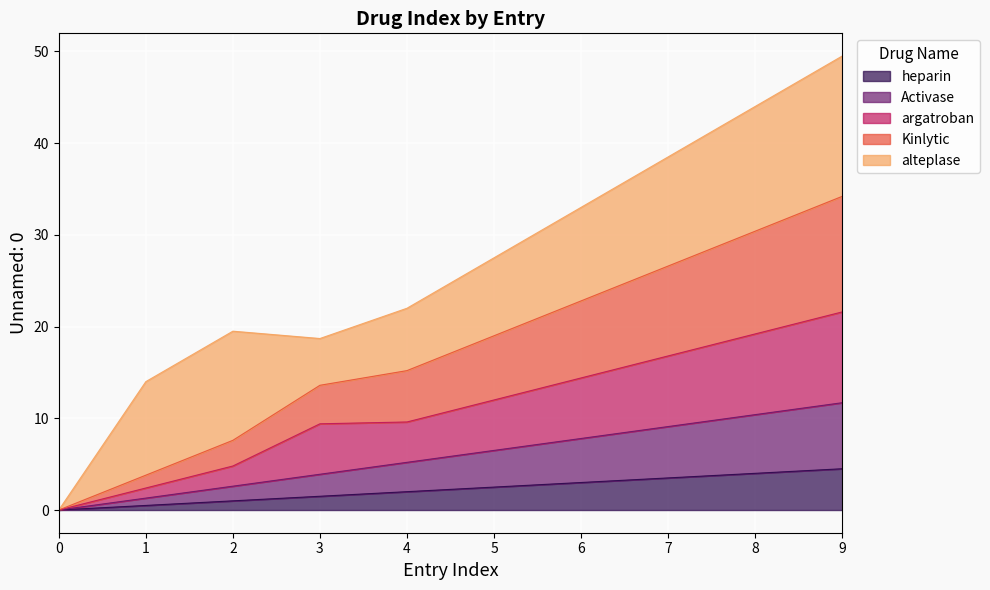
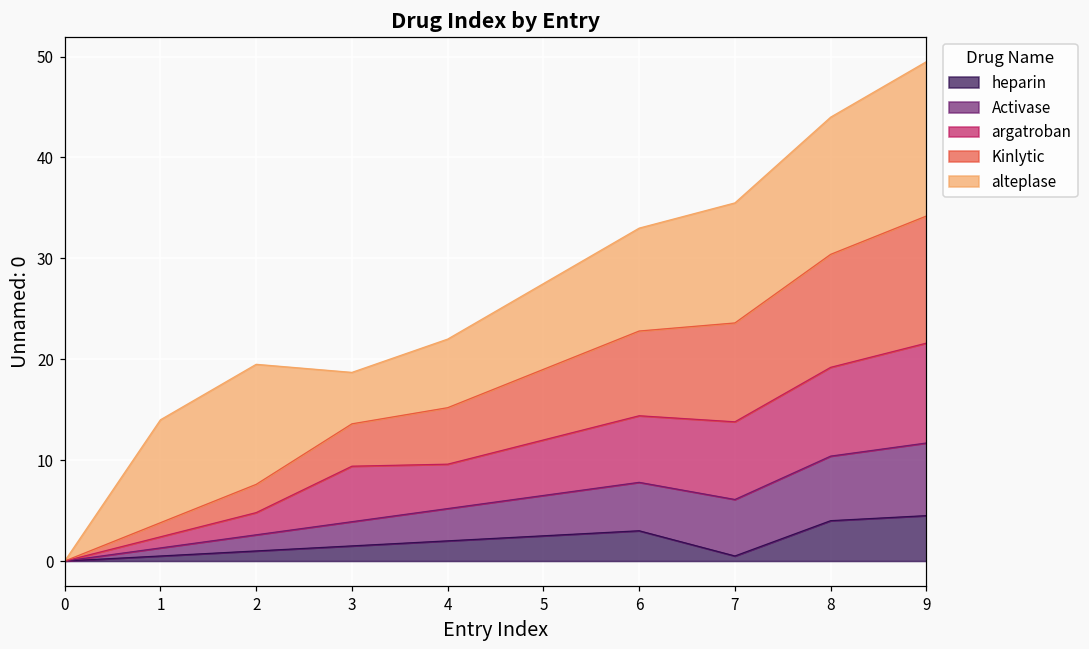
  {
    "heparin": {
      "1": 1,
      "2": 1,
      "3": 2,
      "4": 2,
      "5": 3,
      "6": 3,
-     "7": 4,
+     "7": 1,
      "8": 4,
      "9": 5
    },
    "Activase": {
      "1": 1,
      "2": 2,
      "3": 2,
      "4": 3,
      "5": 4,
      "6": 5,
      "7": 6,
      "8": 6,
      "9": 7
    },
    "argatroban": {
      "1": 1,
      "2": 2,
      "3": 6,
      "4": 4,
      "5": 6,
      "6": 7,
      "7": 8,
      "8": 9,
      "9": 10
    },
    "Kinlytic": {
      "1": 1,
      "2": 3,
      "3": 4,
      "4": 6,
      "5": 7,
      "6": 8,
      "7": 10,
      "8": 11,
      "9": 13
    },
    "alteplase": {
      "1": 10,
      "2": 12,
      "3": 5,
      "4": 7,
      "5": 9,
      "6": 10,
      "7": 12,
      "8": 14,
      "9": 15
    }
  }
